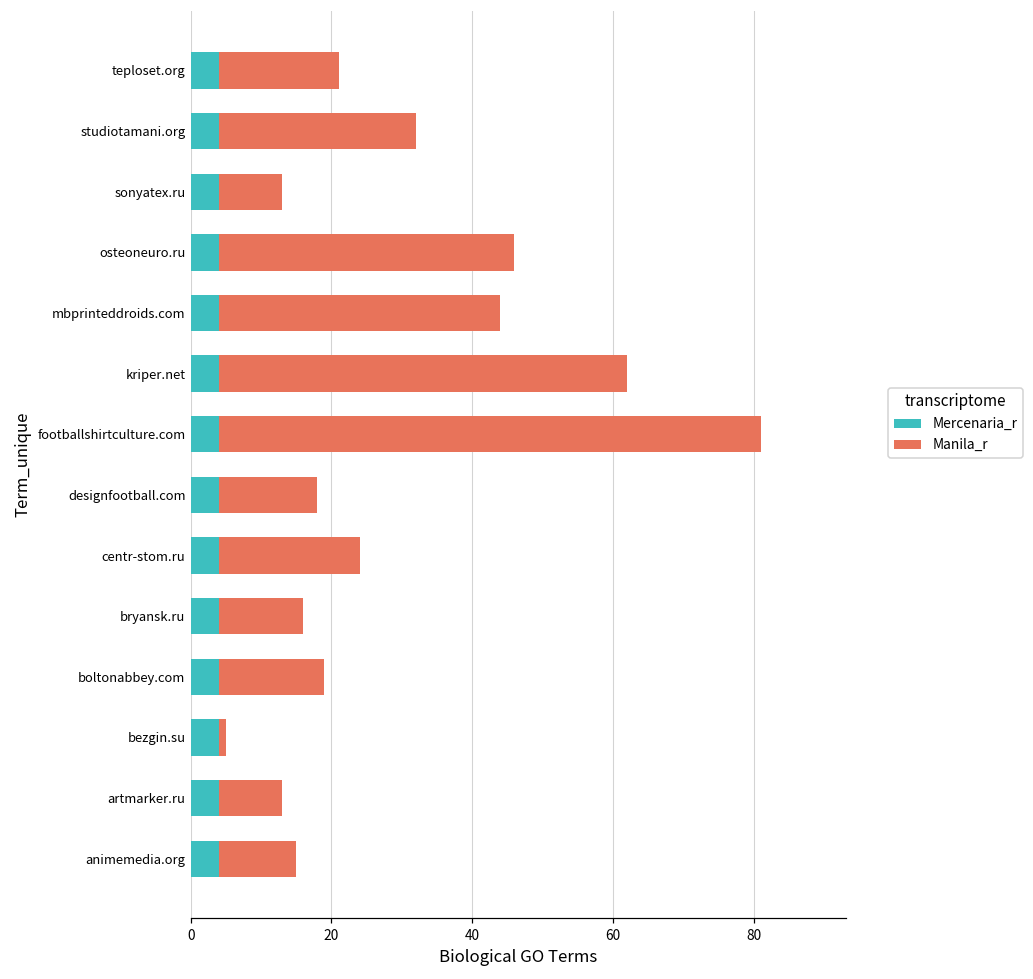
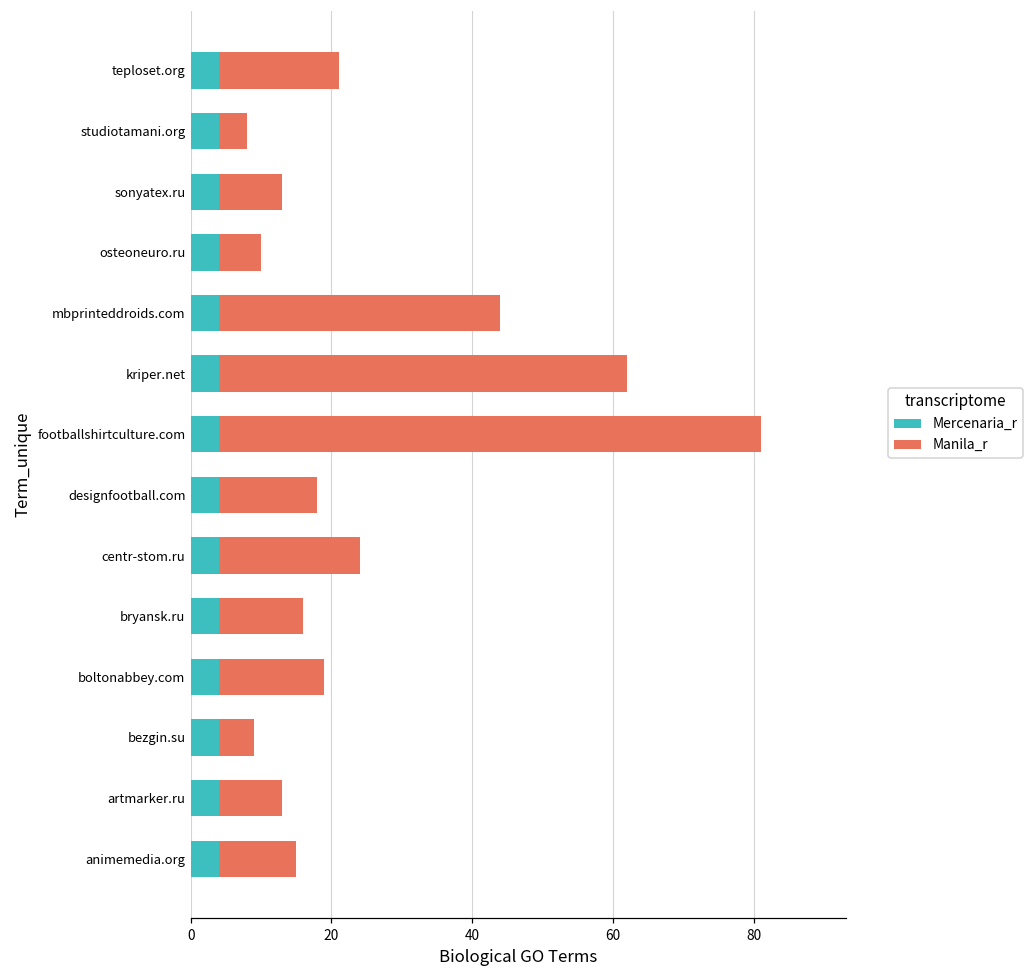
  {
    "Mercenaria_r": {
      "teploset.org": 4,
      "studiotamani.org": 4,
      "sonyatex.ru": 4,
      "osteoneuro.ru": 4,
      "mbprinteddroids.com": 4,
      "kriper.net": 4,
      "footballshirtculture.com": 4,
      "designfootball.com": 4,
      "centr-stom.ru": 4,
      "bryansk.ru": 4,
      "boltonabbey.com": 4,
      "bezgin.su": 4,
      "artmarker.ru": 4,
      "animemedia.org": 4
    },
    "Manila_r": {
      "teploset.org": 17,
-     "studiotamani.org": 28,
+     "studiotamani.org": 4,
      "sonyatex.ru": 9,
-     "osteoneuro.ru": 42,
+     "osteoneuro.ru": 6,
      "mbprinteddroids.com": 40,
      "kriper.net": 58,
      "footballshirtculture.com": 77,
      "designfootball.com": 14,
      "centr-stom.ru": 20,
      "bryansk.ru": 12,
      "boltonabbey.com": 15,
-     "bezgin.su": 1,
+     "bezgin.su": 5,
      "artmarker.ru": 9,
      "animemedia.org": 11
    }
  }
